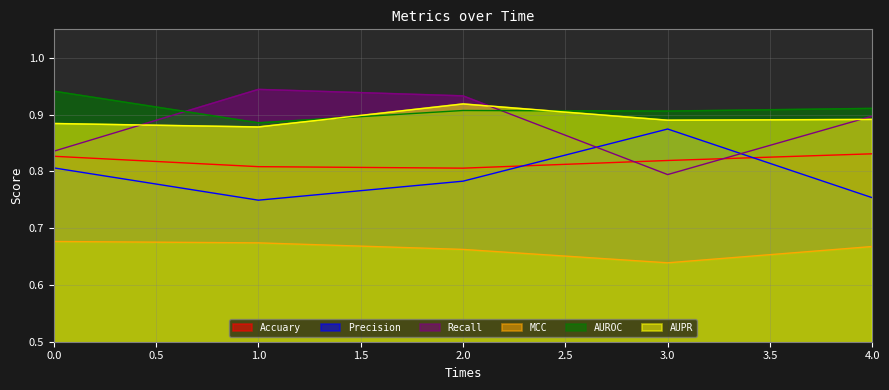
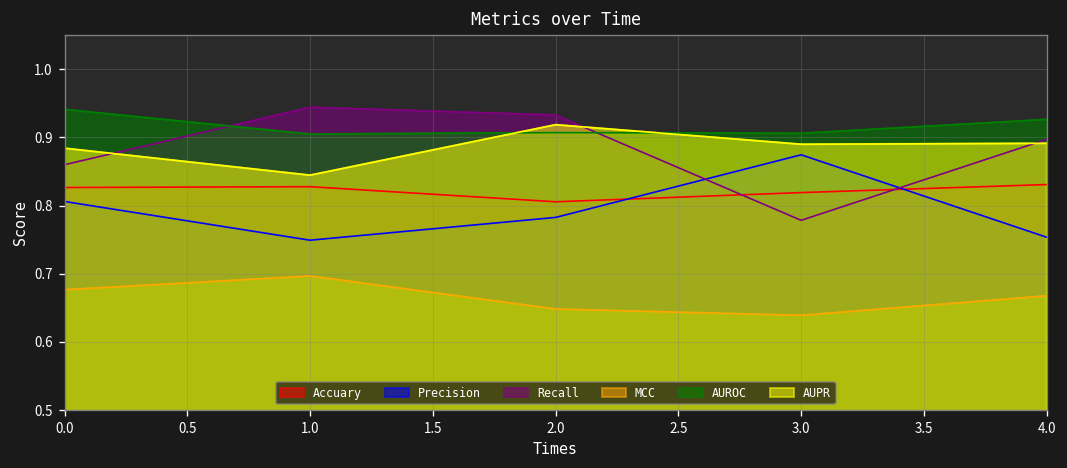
  {
    "Accuary": {
      "0.0": 0.83,
-     "1.0": 0.81,
+     "1.0": 0.83,
      "2.0": 0.81,
      "3.0": 0.82,
      "4.0": 0.83
    },
    "Precision": {
      "0.0": 0.81,
      "1.0": 0.75,
      "2.0": 0.78,
      "3.0": 0.87,
      "4.0": 0.75
    },
    "Recall": {
-     "0.0": 0.84,
+     "0.0": 0.86,
      "1.0": 0.94,
      "2.0": 0.93,
-     "3.0": 0.79,
+     "3.0": 0.78,
      "4.0": 0.90
    },
    "MCC": {
      "0.0": 0.68,
-     "1.0": 0.67,
-     "2.0": 0.66,
+     "1.0": 0.70,
+     "2.0": 0.65,
      "3.0": 0.64,
      "4.0": 0.67
    },
    "AUROC": {
      "0.0": 0.94,
-     "1.0": 0.89,
+     "1.0": 0.90,
      "2.0": 0.91,
      "3.0": 0.91,
-     "4.0": 0.91
+     "4.0": 0.93
    },
    "AUPR": {
      "0.0": 0.88,
-     "1.0": 0.88,
+     "1.0": 0.84,
      "2.0": 0.92,
      "3.0": 0.89,
      "4.0": 0.89
    }
  }
